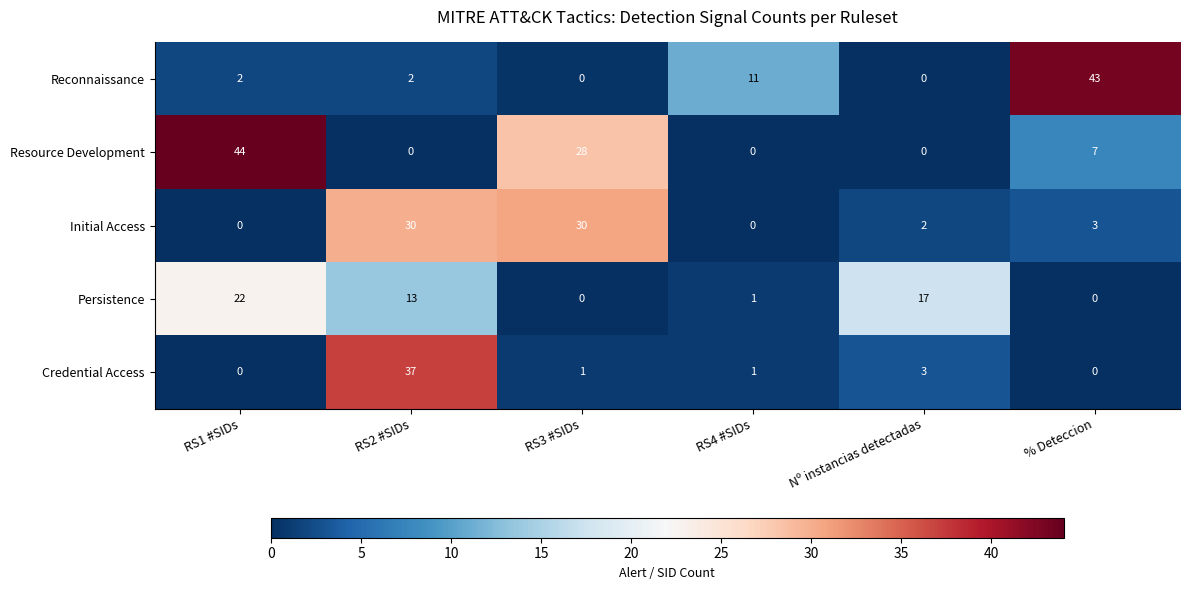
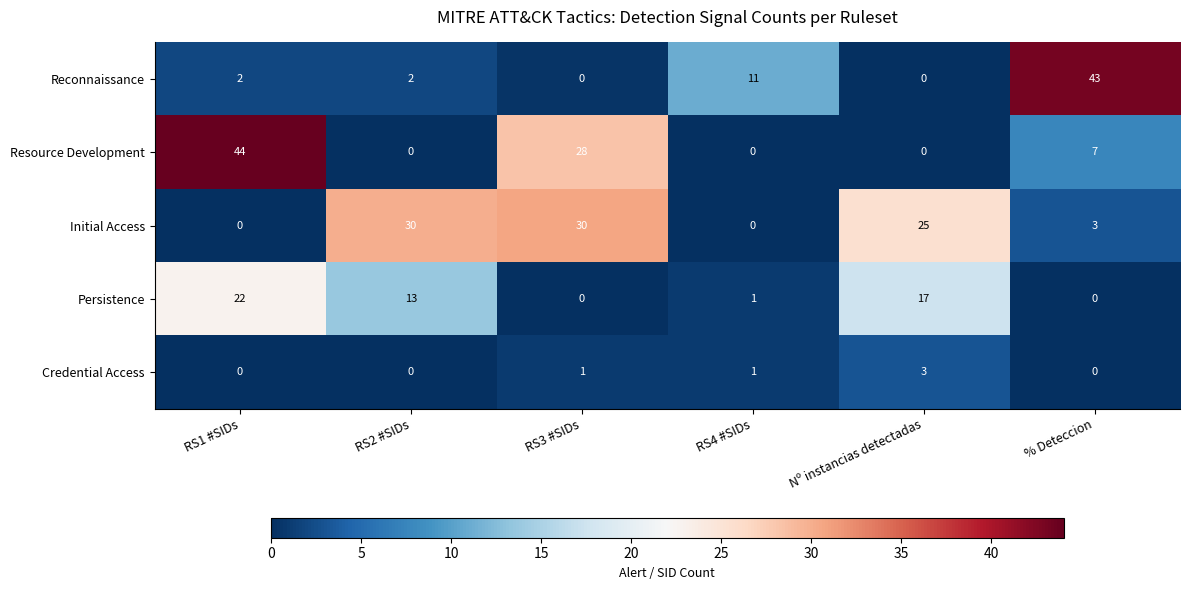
  {
    "Reconnaissance": {
      "RS1 #SIDs": 2,
      "RS2 #SIDs": 2,
      "RS3 #SIDs": 0,
      "RS4 #SIDs": 11,
      "Nº instancias detectadas": 0,
      "% Deteccion": 43
    },
    "Resource Development": {
      "RS1 #SIDs": 44,
      "RS2 #SIDs": 0,
      "RS3 #SIDs": 28,
      "RS4 #SIDs": 0,
      "Nº instancias detectadas": 0,
      "% Deteccion": 7
    },
    "Initial Access": {
      "RS1 #SIDs": 0,
      "RS2 #SIDs": 30,
      "RS3 #SIDs": 30,
      "RS4 #SIDs": 0,
-     "Nº instancias detectadas": 2,
+     "Nº instancias detectadas": 25,
      "% Deteccion": 3
    },
    "Persistence": {
      "RS1 #SIDs": 22,
      "RS2 #SIDs": 13,
      "RS3 #SIDs": 0,
      "RS4 #SIDs": 1,
      "Nº instancias detectadas": 17,
      "% Deteccion": 0
    },
    "Credential Access": {
      "RS1 #SIDs": 0,
-     "RS2 #SIDs": 37,
+     "RS2 #SIDs": 0,
      "RS3 #SIDs": 1,
      "RS4 #SIDs": 1,
      "Nº instancias detectadas": 3,
      "% Deteccion": 0
    }
  }
